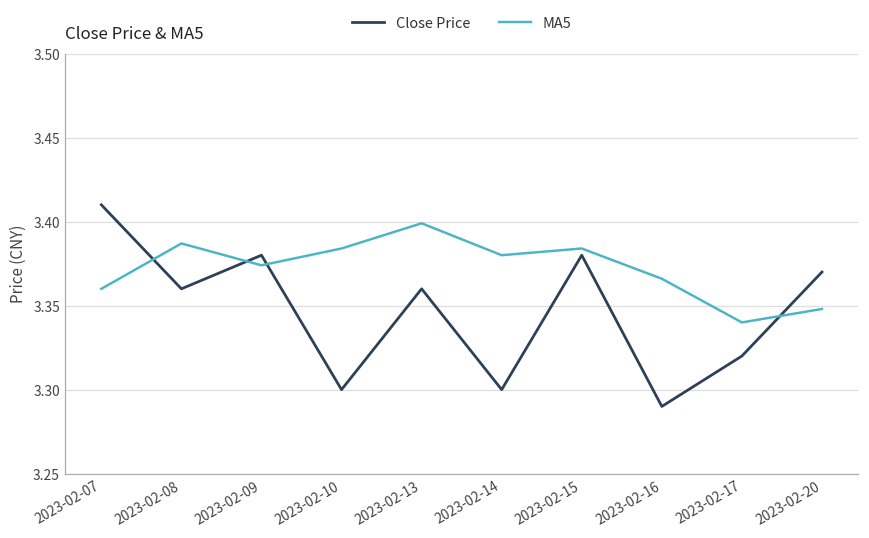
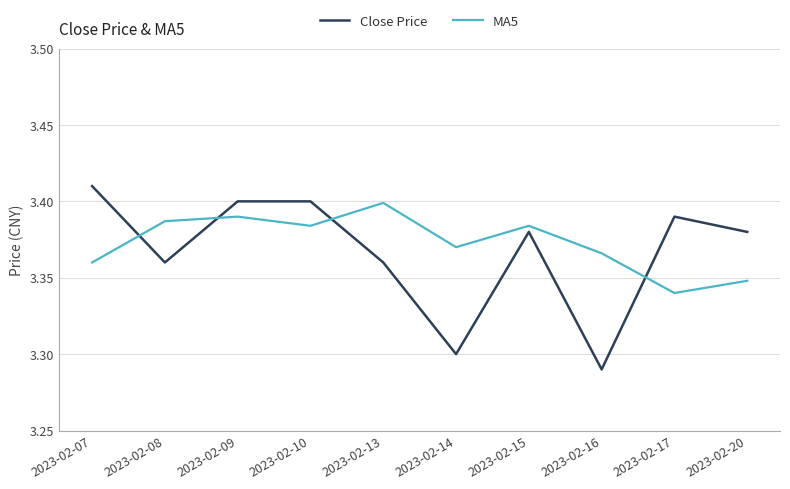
  {
    "Close Price": {
      "2023-02-07": 3.41,
      "2023-02-08": 3.36,
-     "2023-02-09": 3.38,
-     "2023-02-10": 3.3,
+     "2023-02-09": 3.40,
+     "2023-02-10": 3.4,
      "2023-02-13": 3.36,
      "2023-02-14": 3.30,
      "2023-02-15": 3.38,
      "2023-02-16": 3.29,
-     "2023-02-17": 3.32,
-     "2023-02-20": 3.37
+     "2023-02-17": 3.39,
+     "2023-02-20": 3.38
    },
    "MA5": {
      "2023-02-07": 3.360,
      "2023-02-08": 3.387,
-     "2023-02-09": 3.374,
+     "2023-02-09": 3.390,
      "2023-02-10": 3.384,
      "2023-02-13": 3.399,
-     "2023-02-14": 3.38,
+     "2023-02-14": 3.37,
      "2023-02-15": 3.384,
      "2023-02-16": 3.366,
      "2023-02-17": 3.340,
      "2023-02-20": 3.348
    }
  }
